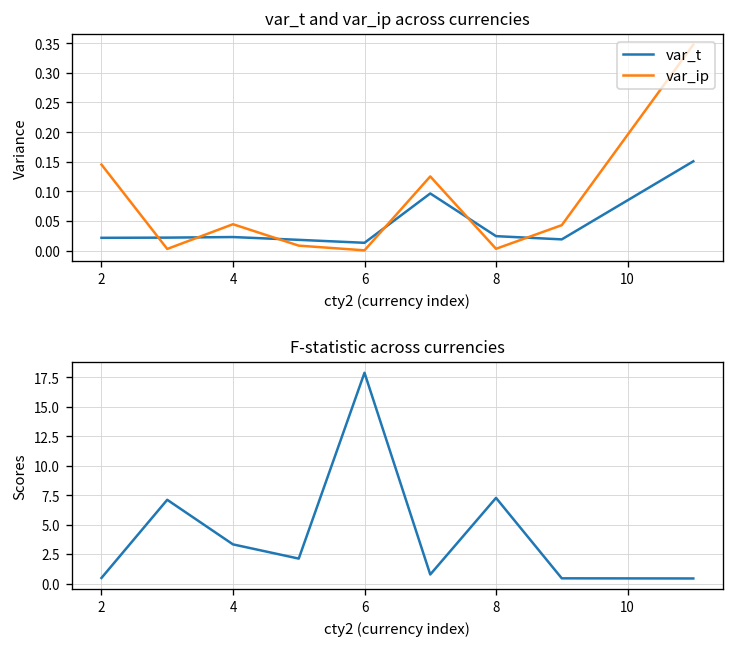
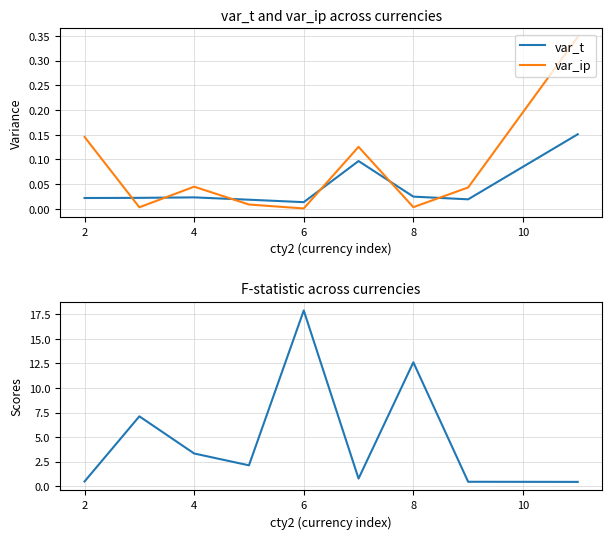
  {
    "var_t and var_ip across currencies": {
      "var_t": {
        "2": 0.02,
        "4": 0.02,
        "6": 0.01,
        "8": 0.02
      },
      "var_ip": {
        "2": 0.15,
        "4": 0.04,
        "6": 0.00,
        "8": 0.00
      }
    },
    "F-statistic across currencies": {
      "2": 0,
      "4": 3,
      "6": 18,
-     "8": 7
+     "8": 13
    }
  }
